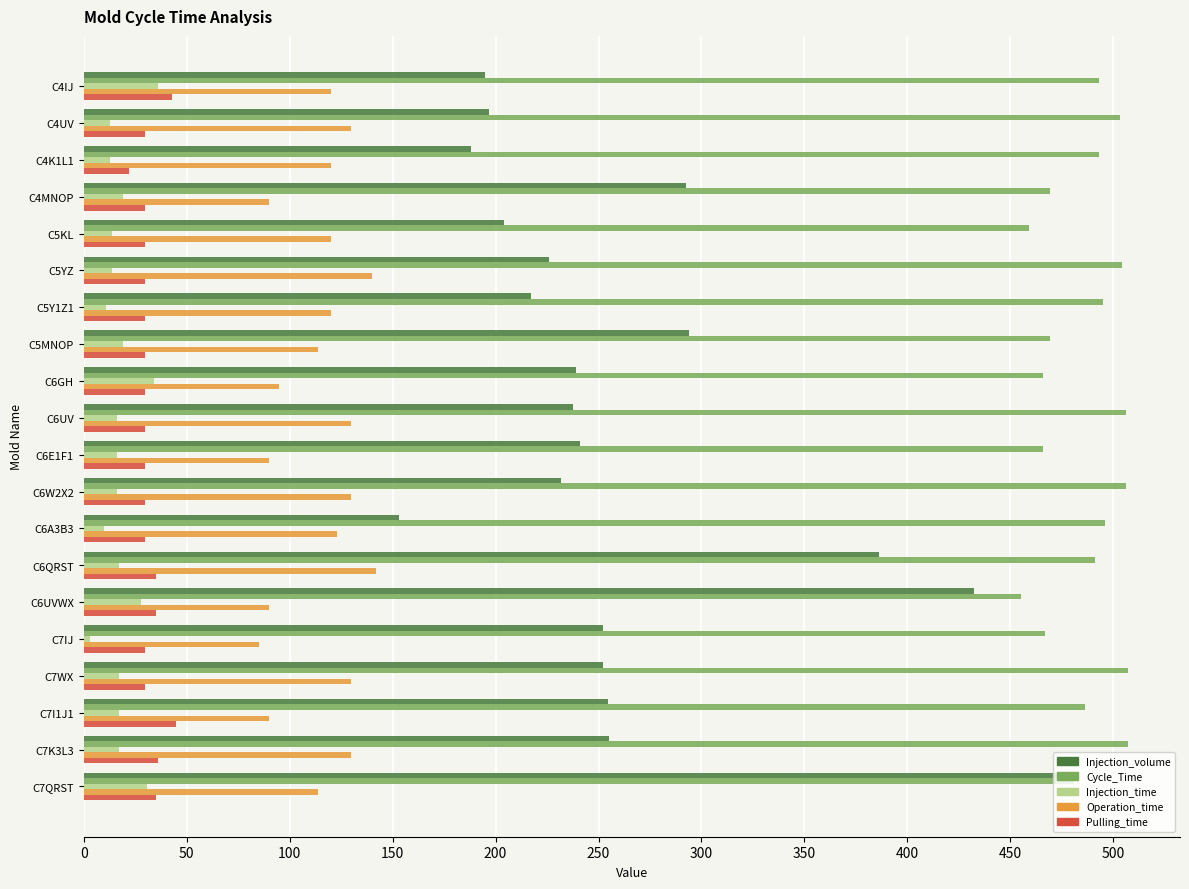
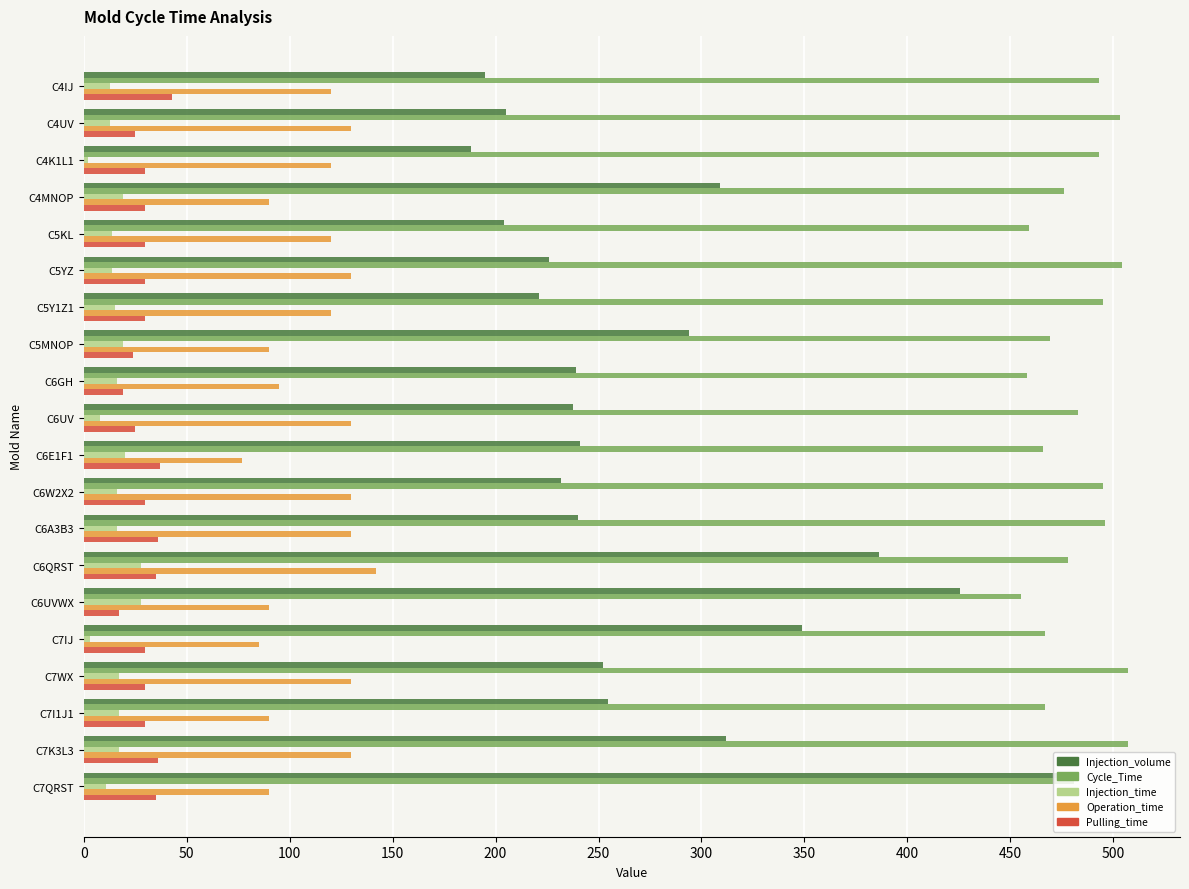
  {
    "Injection_volume": {
      "C4IJ": 195,
-     "C4UV": 197,
+     "C4UV": 205,
      "C4K1L1": 188,
-     "C4MNOP": 293,
+     "C4MNOP": 309,
      "C5KL": 204,
      "C5YZ": 226,
-     "C5Y1Z1": 217,
+     "C5Y1Z1": 221,
      "C5MNOP": 294,
      "C6GH": 239,
      "C6UV": 238,
      "C6E1F1": 241,
      "C6W2X2": 232,
-     "C6A3B3": 153,
+     "C6A3B3": 240,
      "C6QRST": 386,
-     "C6UVWX": 433,
-     "C7IJ": 252,
+     "C6UVWX": 425,
+     "C7IJ": 349,
      "C7WX": 252,
      "C7I1J1": 254,
-     "C7K3L3": 255
+     "C7K3L3": 312
    },
    "Cycle_Time": {
      "C4IJ": 493,
      "C4UV": 503,
      "C4K1L1": 493,
-     "C4MNOP": 469,
+     "C4MNOP": 476,
      "C5KL": 459,
      "C5YZ": 504,
      "C5Y1Z1": 495,
      "C5MNOP": 469,
-     "C6GH": 466,
-     "C6UV": 506,
+     "C6GH": 458,
+     "C6UV": 483,
      "C6E1F1": 466,
-     "C6W2X2": 506,
+     "C6W2X2": 495,
      "C6A3B3": 496,
-     "C6QRST": 491,
+     "C6QRST": 478,
      "C6UVWX": 455,
      "C7IJ": 467,
      "C7WX": 507,
-     "C7I1J1": 486,
+     "C7I1J1": 467,
      "C7K3L3": 507
    },
    "Injection_time": {
-     "C4IJ": 36,
+     "C4IJ": 13,
      "C4UV": 13,
-     "C4K1L1": 13,
+     "C4K1L1": 2,
      "C4MNOP": 19,
      "C5KL": 14,
      "C5YZ": 14,
-     "C5Y1Z1": 11,
+     "C5Y1Z1": 15,
      "C5MNOP": 19,
-     "C6GH": 34,
-     "C6UV": 16,
-     "C6E1F1": 16,
+     "C6GH": 16,
+     "C6UV": 8,
+     "C6E1F1": 20,
      "C6W2X2": 16,
-     "C6A3B3": 10,
-     "C6QRST": 17,
+     "C6A3B3": 16,
+     "C6QRST": 28,
      "C6UVWX": 28,
      "C7IJ": 3,
      "C7WX": 17,
      "C7I1J1": 17,
      "C7K3L3": 17,
-     "C7QRST": 31
+     "C7QRST": 11
    },
    "Operation_time": {
      "C4IJ": 120,
      "C4UV": 130,
      "C4K1L1": 120,
      "C4MNOP": 90,
      "C5KL": 120,
-     "C5YZ": 140,
+     "C5YZ": 130,
      "C5Y1Z1": 120,
-     "C5MNOP": 114,
+     "C5MNOP": 90,
      "C6GH": 95,
      "C6UV": 130,
-     "C6E1F1": 90,
+     "C6E1F1": 77,
      "C6W2X2": 130,
-     "C6A3B3": 123,
+     "C6A3B3": 130,
      "C6QRST": 142,
      "C6UVWX": 90,
      "C7IJ": 85,
      "C7WX": 130,
      "C7I1J1": 90,
      "C7K3L3": 130,
-     "C7QRST": 114
+     "C7QRST": 90
    },
    "Pulling_time": {
      "C4IJ": 43,
-     "C4UV": 30,
-     "C4K1L1": 22,
+     "C4UV": 25,
+     "C4K1L1": 30,
      "C4MNOP": 30,
      "C5KL": 30,
      "C5YZ": 30,
      "C5Y1Z1": 30,
-     "C5MNOP": 30,
-     "C6GH": 30,
-     "C6UV": 30,
-     "C6E1F1": 30,
+     "C5MNOP": 24,
+     "C6GH": 19,
+     "C6UV": 25,
+     "C6E1F1": 37,
      "C6W2X2": 30,
-     "C6A3B3": 30,
+     "C6A3B3": 36,
      "C6QRST": 35,
-     "C6UVWX": 35,
+     "C6UVWX": 17,
      "C7IJ": 30,
      "C7WX": 30,
-     "C7I1J1": 45,
+     "C7I1J1": 30,
      "C7K3L3": 36,
      "C7QRST": 35
    }
  }
